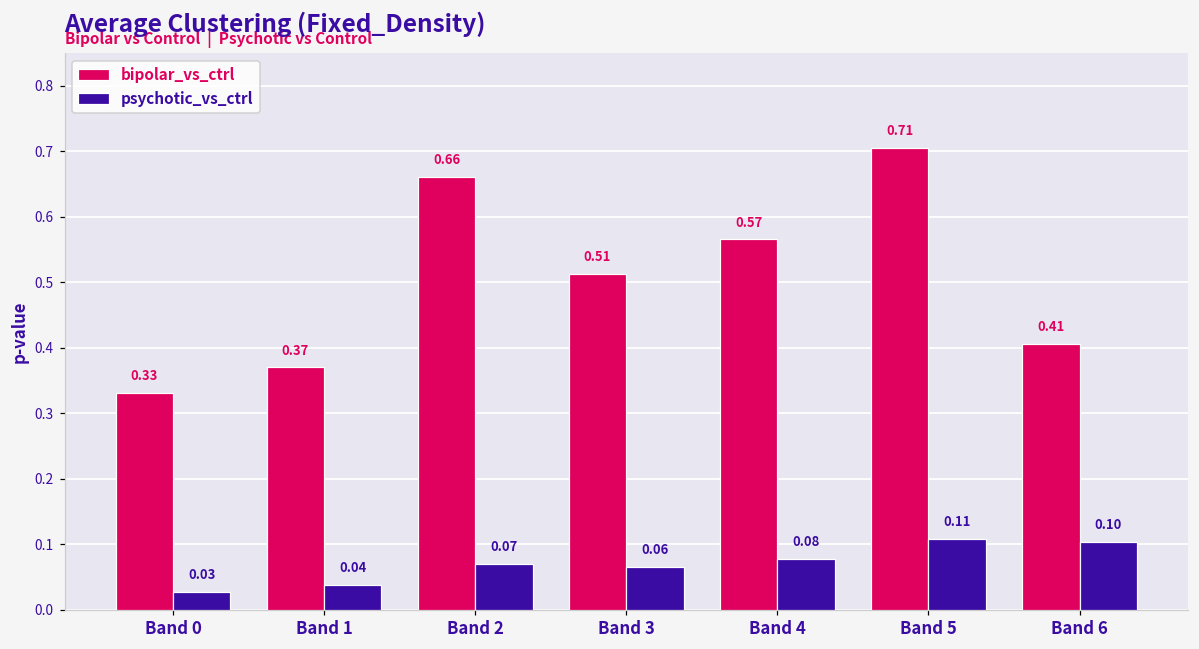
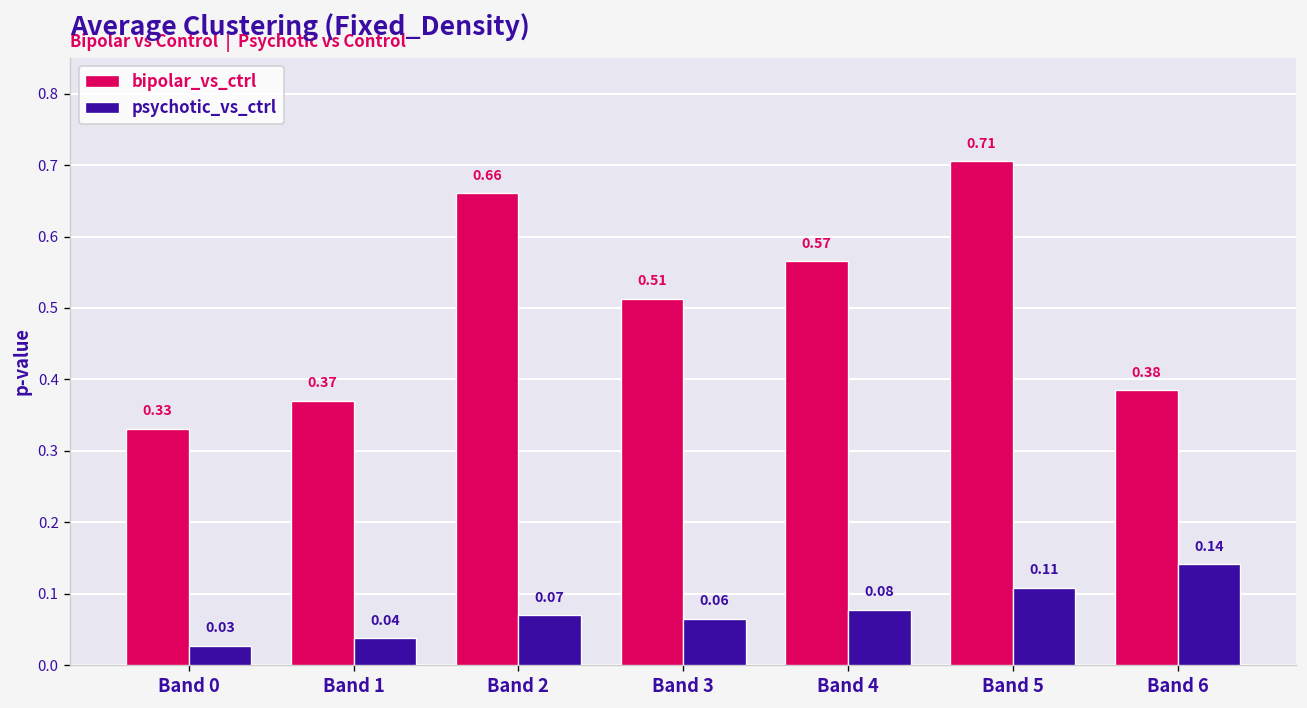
  {
    "bipolar_vs_ctrl": {
      "Band 0": 0.33,
      "Band 1": 0.37,
      "Band 2": 0.66,
      "Band 3": 0.51,
      "Band 4": 0.57,
      "Band 5": 0.71,
-     "Band 6": 0.41
+     "Band 6": 0.38
    },
    "psychotic_vs_ctrl": {
      "Band 0": 0.03,
      "Band 1": 0.04,
      "Band 2": 0.07,
      "Band 3": 0.06,
      "Band 4": 0.08,
      "Band 5": 0.11,
-     "Band 6": 0.10
+     "Band 6": 0.14
    }
  }
